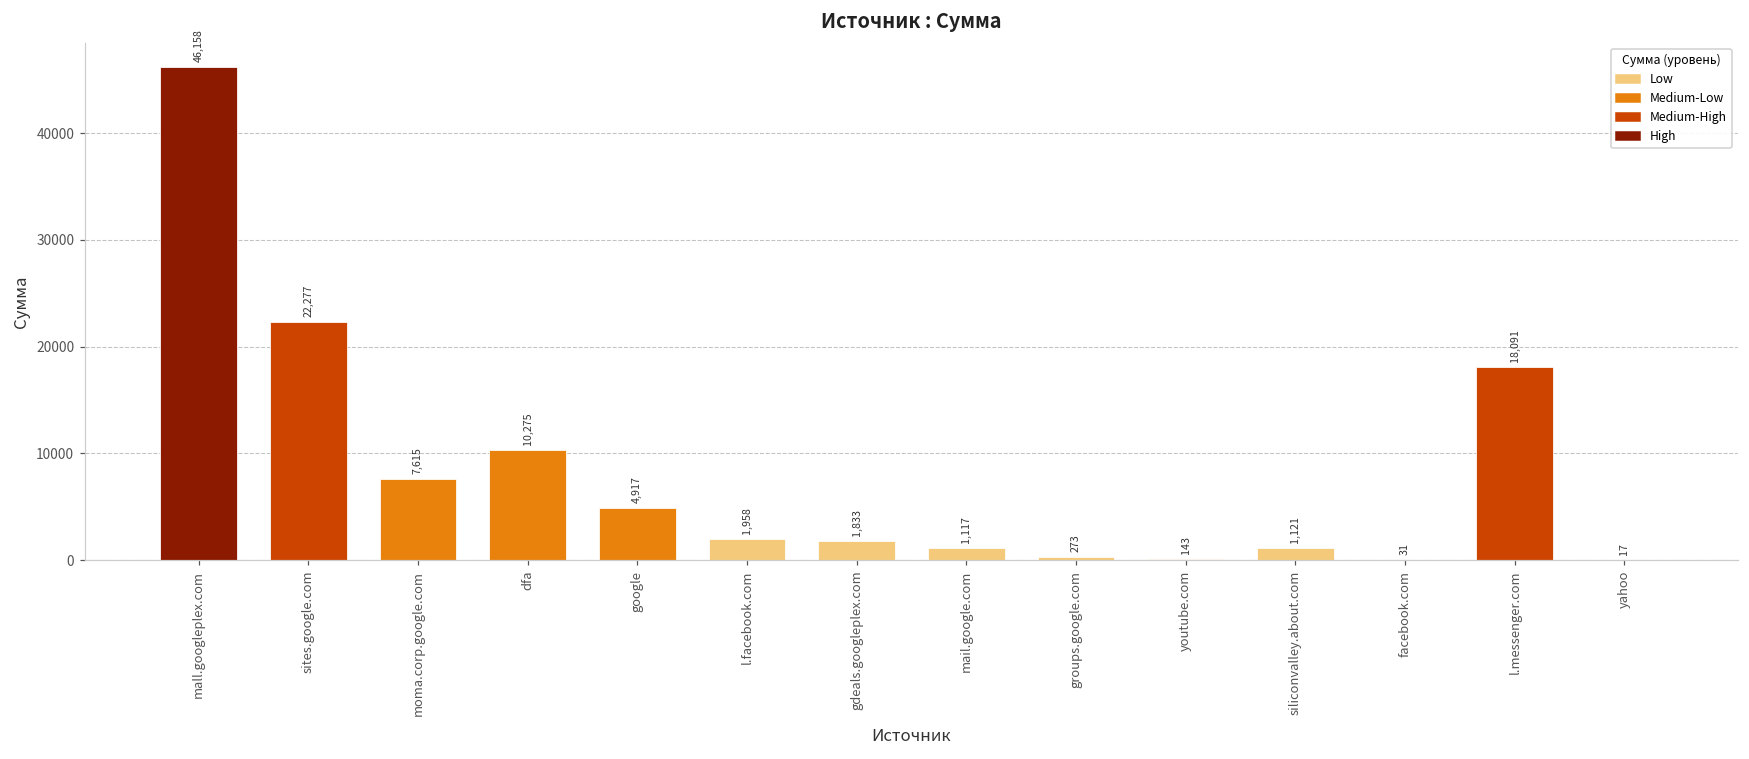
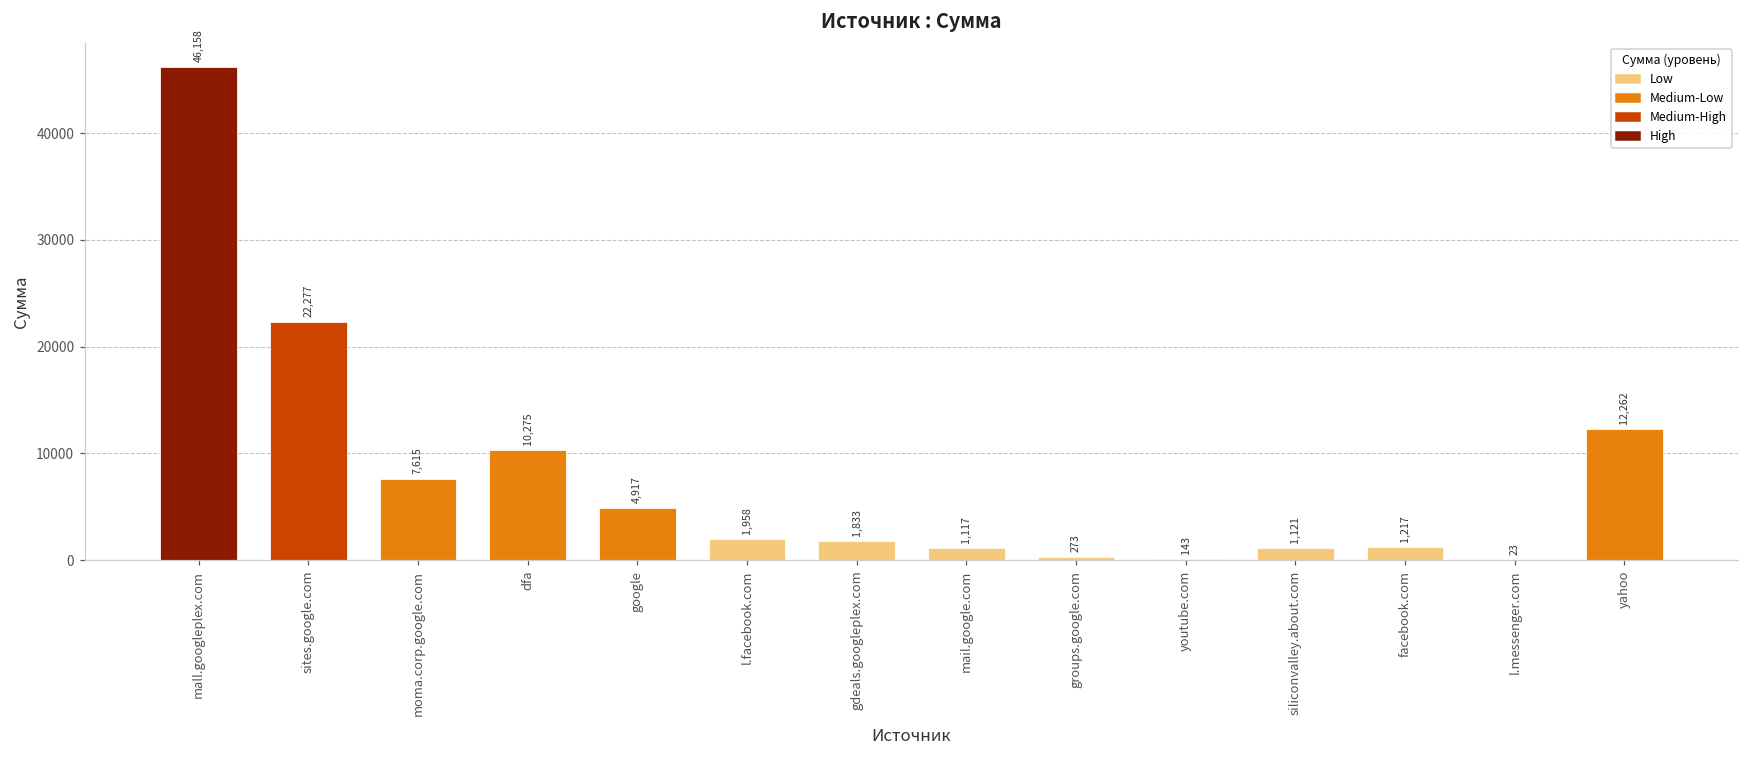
  {
    "mall.googleplex.com": "46,158",
    "sites.google.com": "22,277",
    "moma.corp.google.com": "7,615",
    "dfa": "10,275",
    "google": "4,917",
    "l.facebook.com": "1,958",
    "gdeals.googleplex.com": "1,833",
    "mail.google.com": "1,117",
    "groups.google.com": "273",
    "youtube.com": "143",
    "siliconvalley.about.com": "1,121",
-   "facebook.com": "31",
-   "l.messenger.com": "18,091",
-   "yahoo": "17"
+   "facebook.com": "1,217",
+   "l.messenger.com": "23",
+   "yahoo": "12,262"
  }
